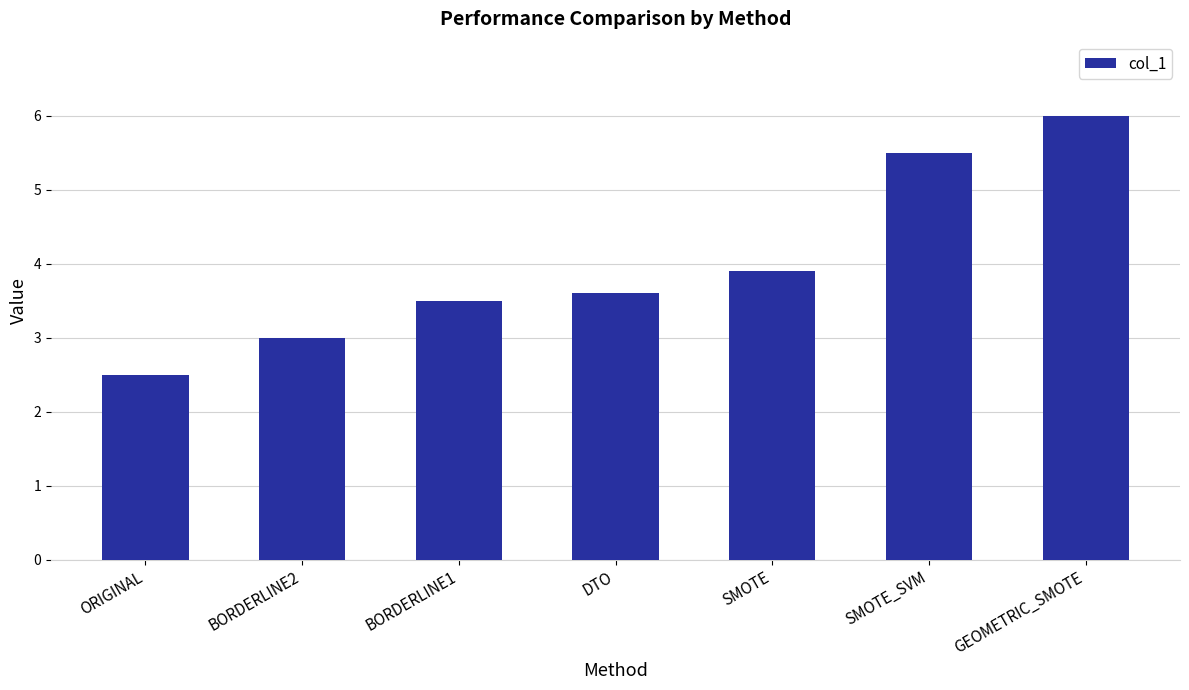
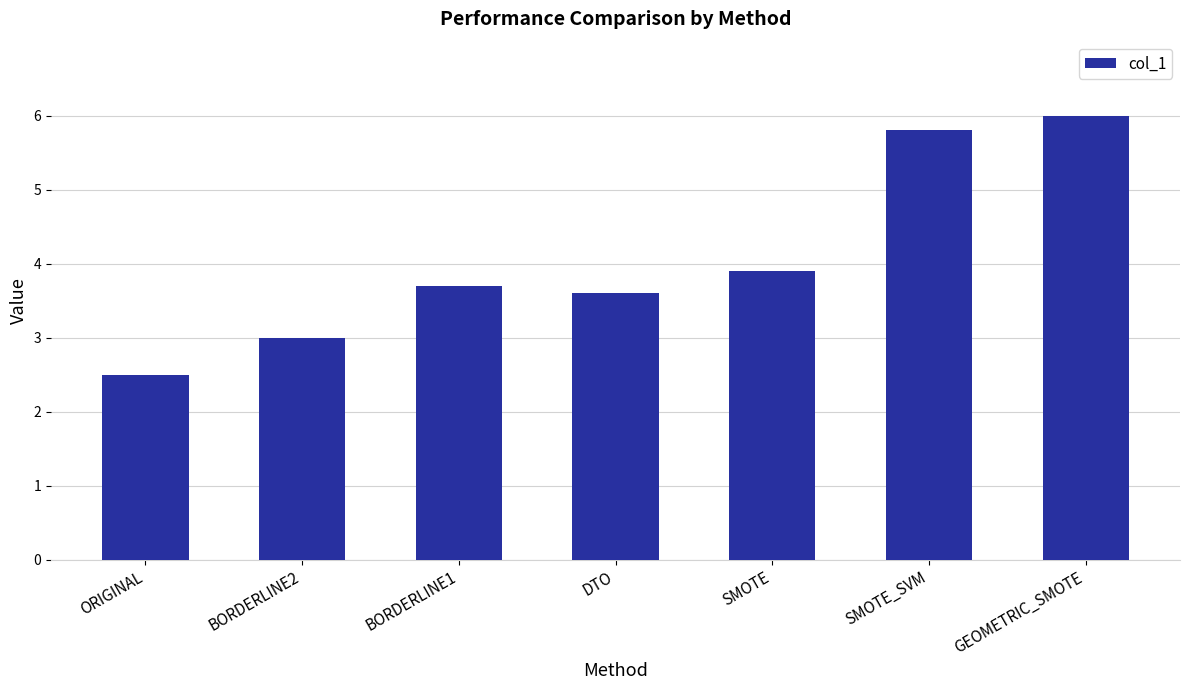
  {
    "ORIGINAL": 2.5,
    "BORDERLINE2": 3.0,
-   "BORDERLINE1": 3.5,
+   "BORDERLINE1": 3.7,
    "DTO": 3.6,
    "SMOTE": 3.9,
-   "SMOTE_SVM": 5.5,
+   "SMOTE_SVM": 5.8,
    "GEOMETRIC_SMOTE": 6.0
  }
